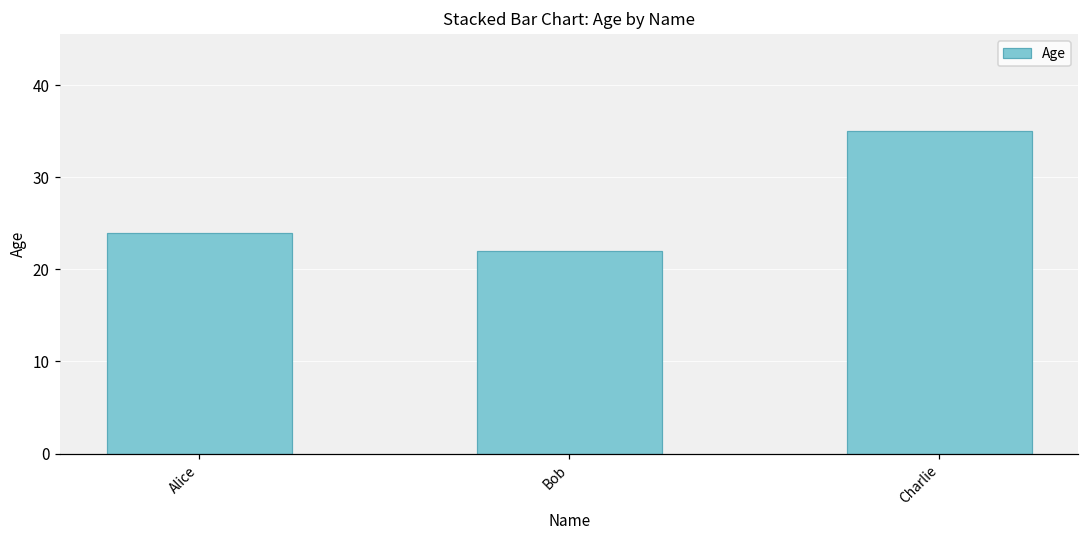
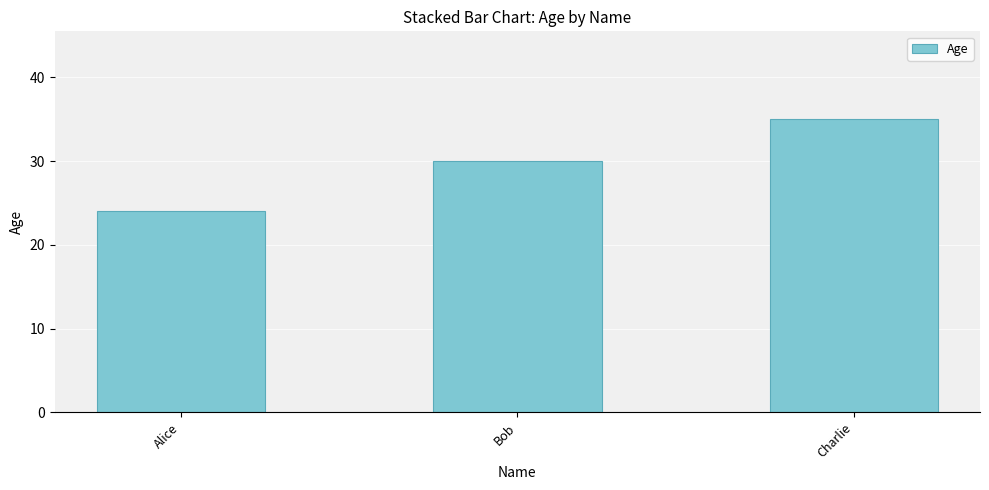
  {
    "Alice": 24,
-   "Bob": 22,
+   "Bob": 30,
    "Charlie": 35
  }
